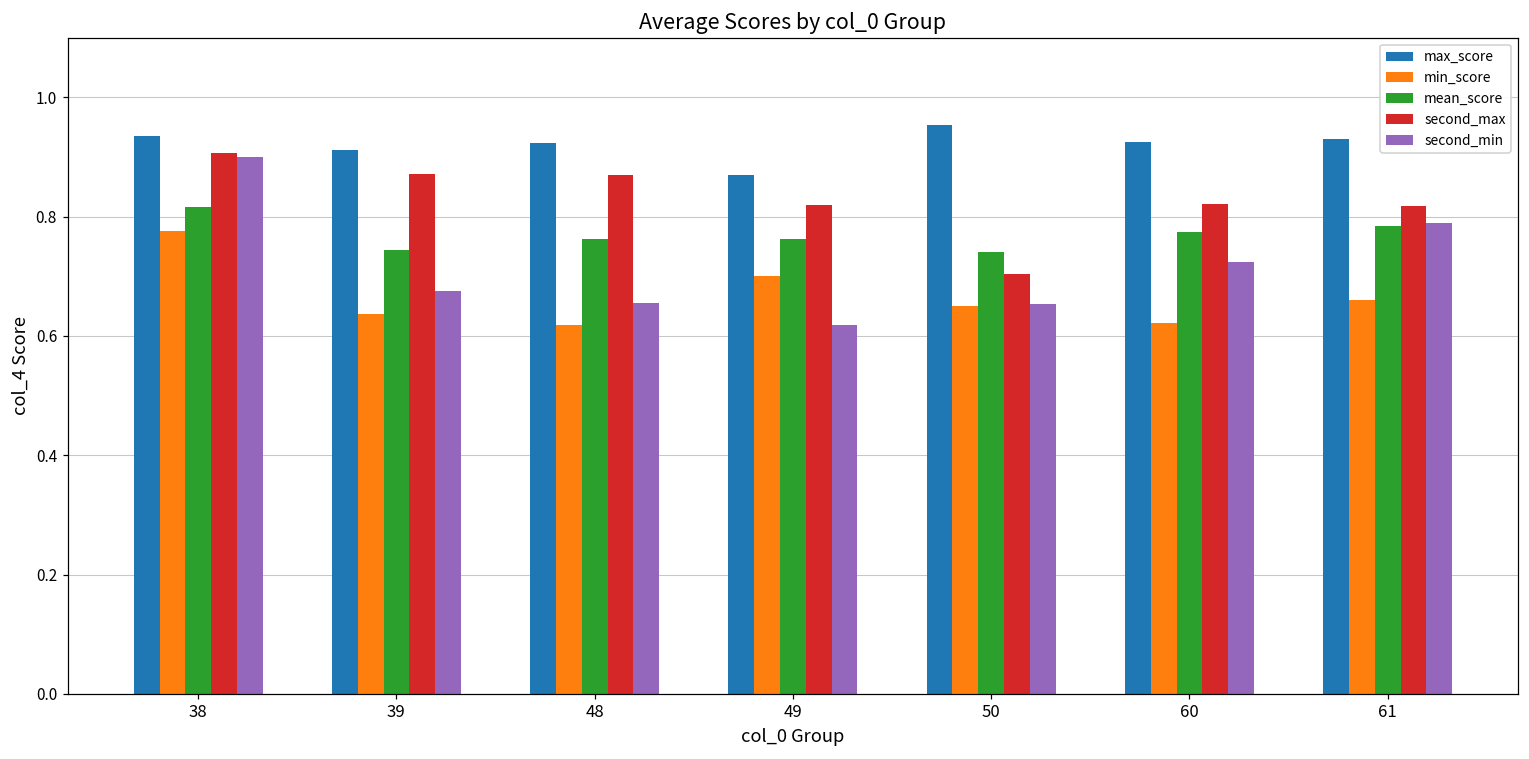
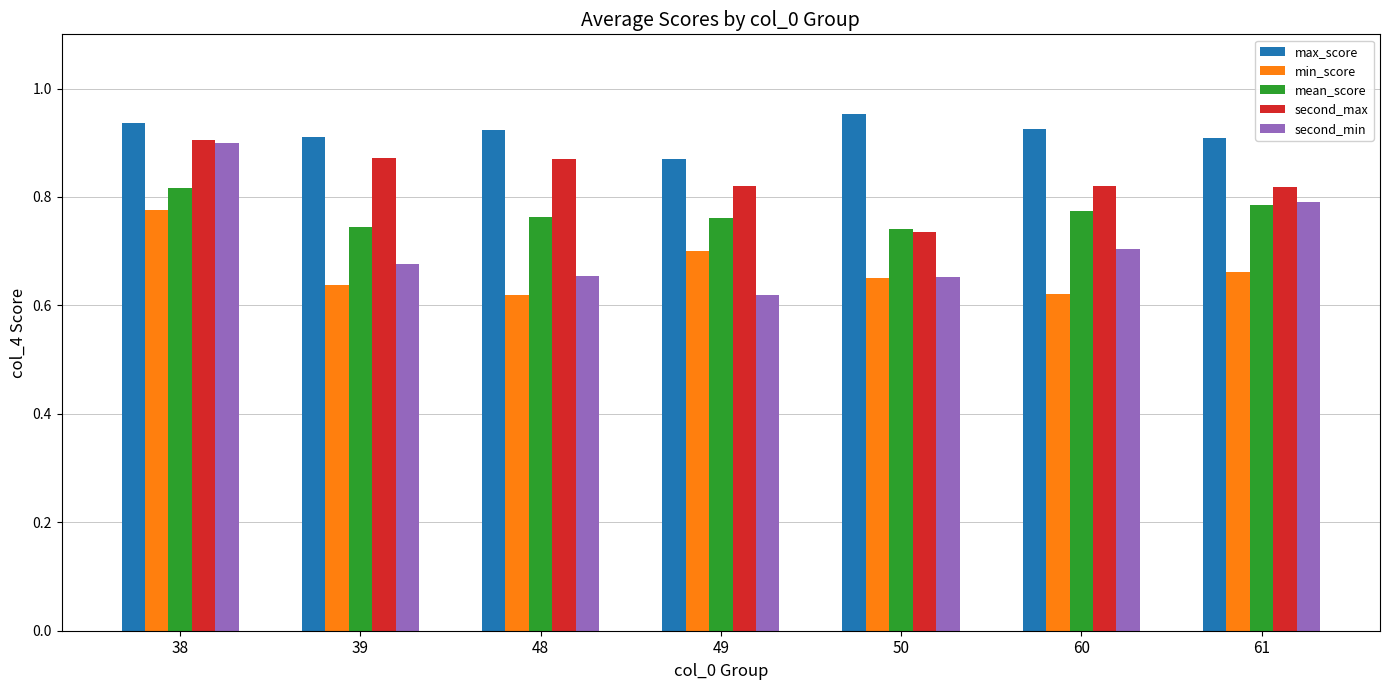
  {
    "max_score": {
      "38": 0.94,
      "39": 0.91,
      "48": 0.92,
      "49": 0.87,
      "50": 0.95,
      "60": 0.93,
-     "61": 0.93
+     "61": 0.91
    },
    "min_score": {
      "38": 0.78,
      "39": 0.64,
      "48": 0.62,
      "49": 0.70,
      "50": 0.65,
      "60": 0.62,
      "61": 0.66
    },
    "mean_score": {
      "38": 0.82,
      "39": 0.74,
      "48": 0.76,
      "49": 0.76,
      "50": 0.74,
      "60": 0.77,
      "61": 0.79
    },
    "second_max": {
      "38": 0.91,
      "39": 0.87,
      "48": 0.87,
      "49": 0.82,
-     "50": 0.70,
+     "50": 0.74,
      "60": 0.82,
      "61": 0.82
    },
    "second_min": {
      "38": 0.90,
      "39": 0.68,
      "48": 0.66,
      "49": 0.62,
      "50": 0.65,
-     "60": 0.72,
+     "60": 0.70,
      "61": 0.79
    }
  }
